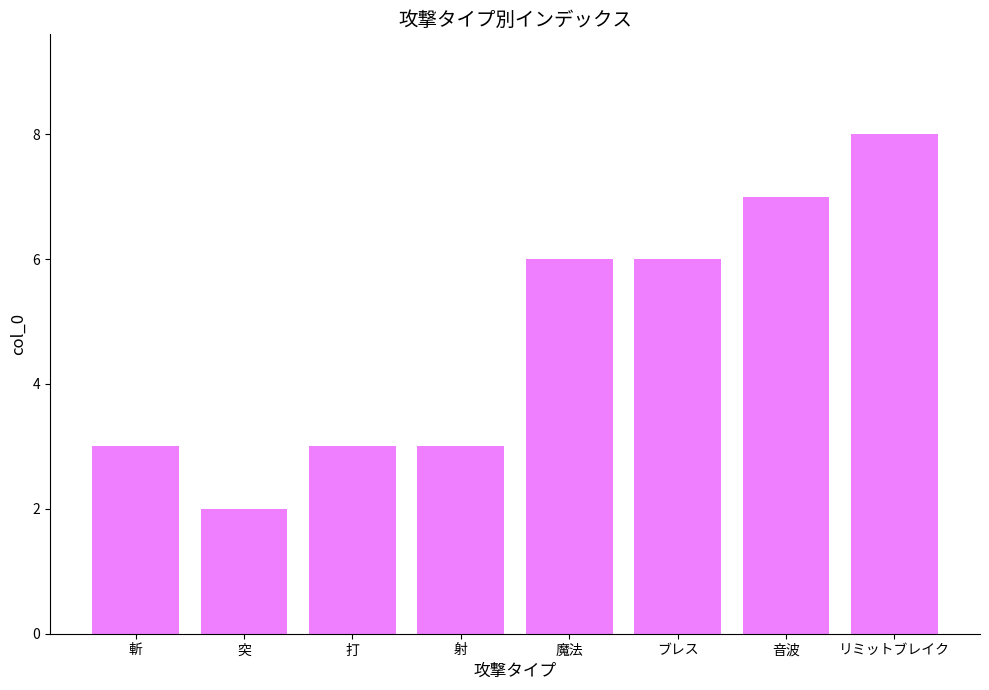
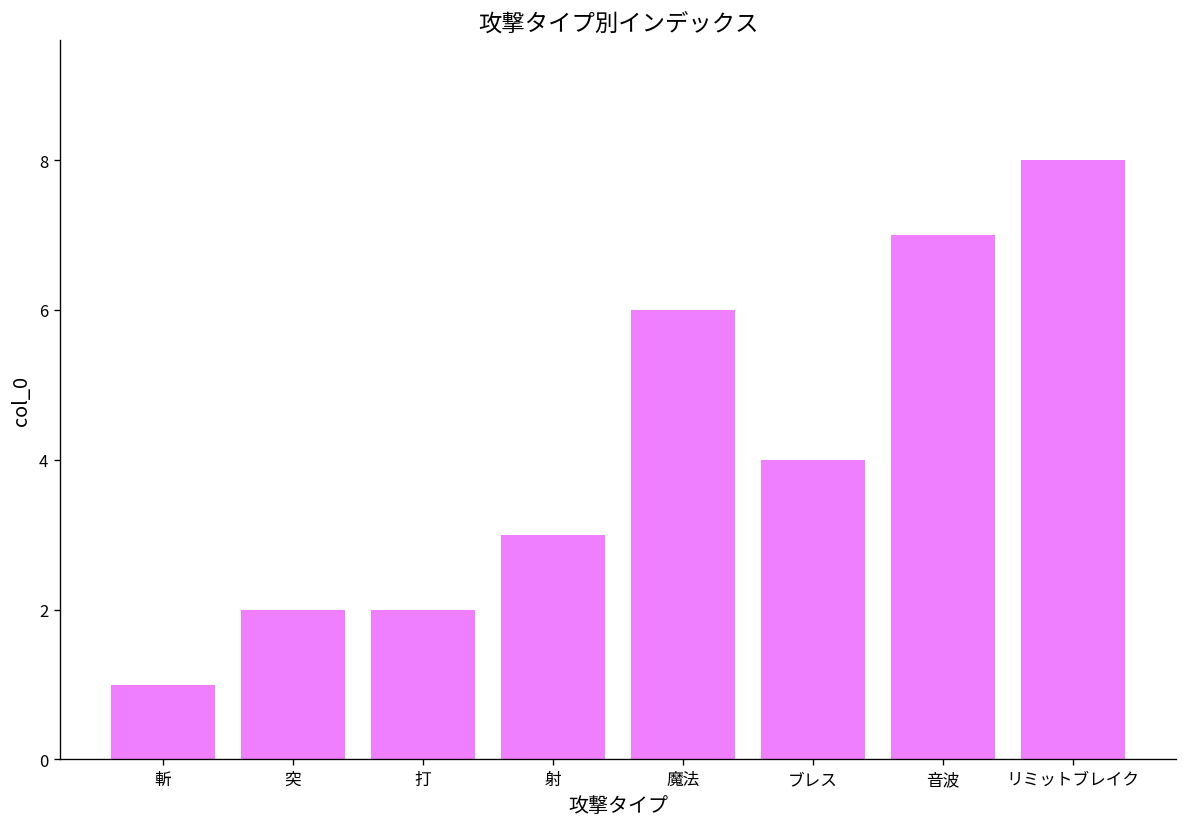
  {
-   "斬": 3,
+   "斬": 1,
    "突": 2,
-   "打": 3,
+   "打": 2,
    "射": 3,
    "魔法": 6,
-   "ブレス": 6,
+   "ブレス": 4,
    "音波": 7,
    "リミットブレイク": 8
  }
